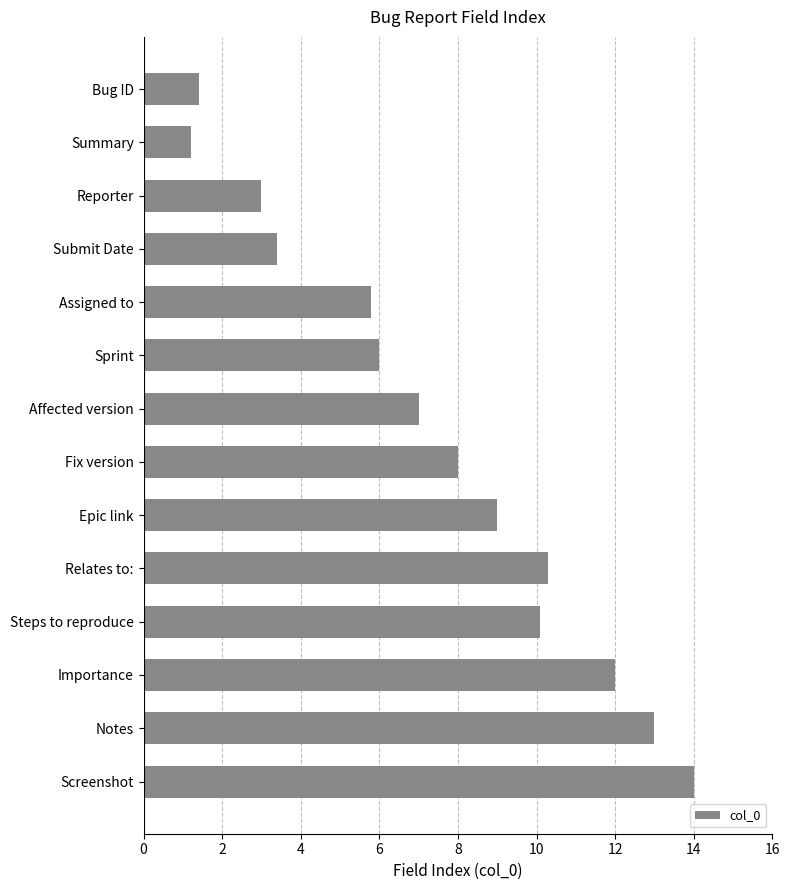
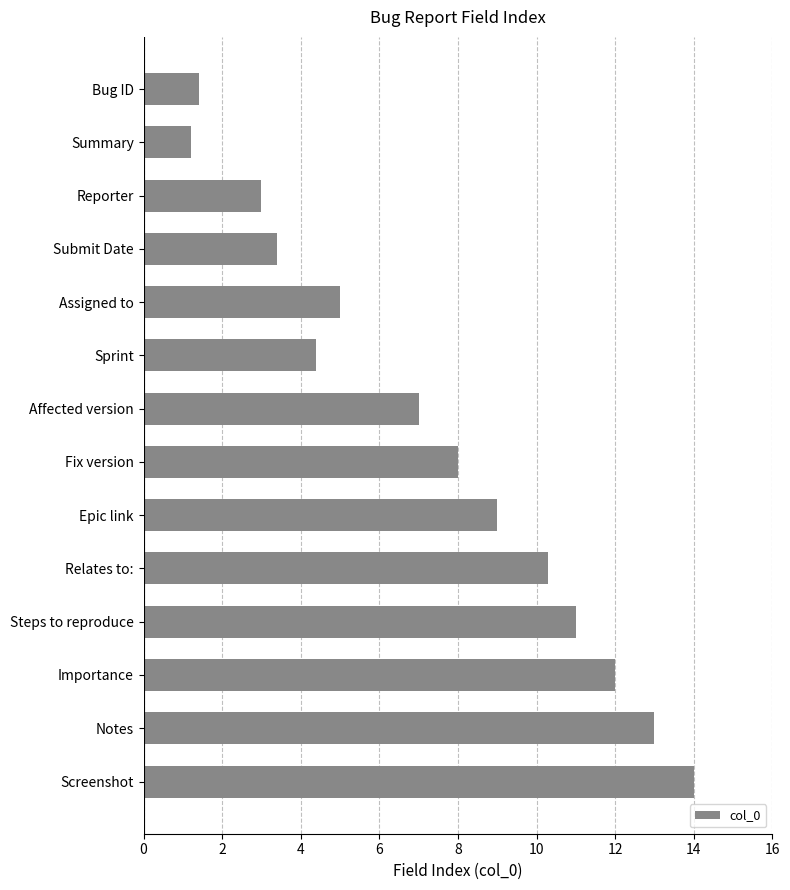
  {
    "Bug ID": 1.4,
    "Summary": 1.2,
    "Reporter": 3.0,
    "Submit Date": 3.4,
-   "Assigned to": 5.8,
-   "Sprint": 6.0,
+   "Assigned to": 5.0,
+   "Sprint": 4.4,
    "Affected version": 7.0,
    "Fix version": 8.0,
    "Epic link": 9.0,
    "Relates to:": 10.3,
-   "Steps to reproduce": 10.1,
+   "Steps to reproduce": 11.0,
    "Importance": 12.0,
    "Notes": 13.0,
    "Screenshot": 14.0
  }
